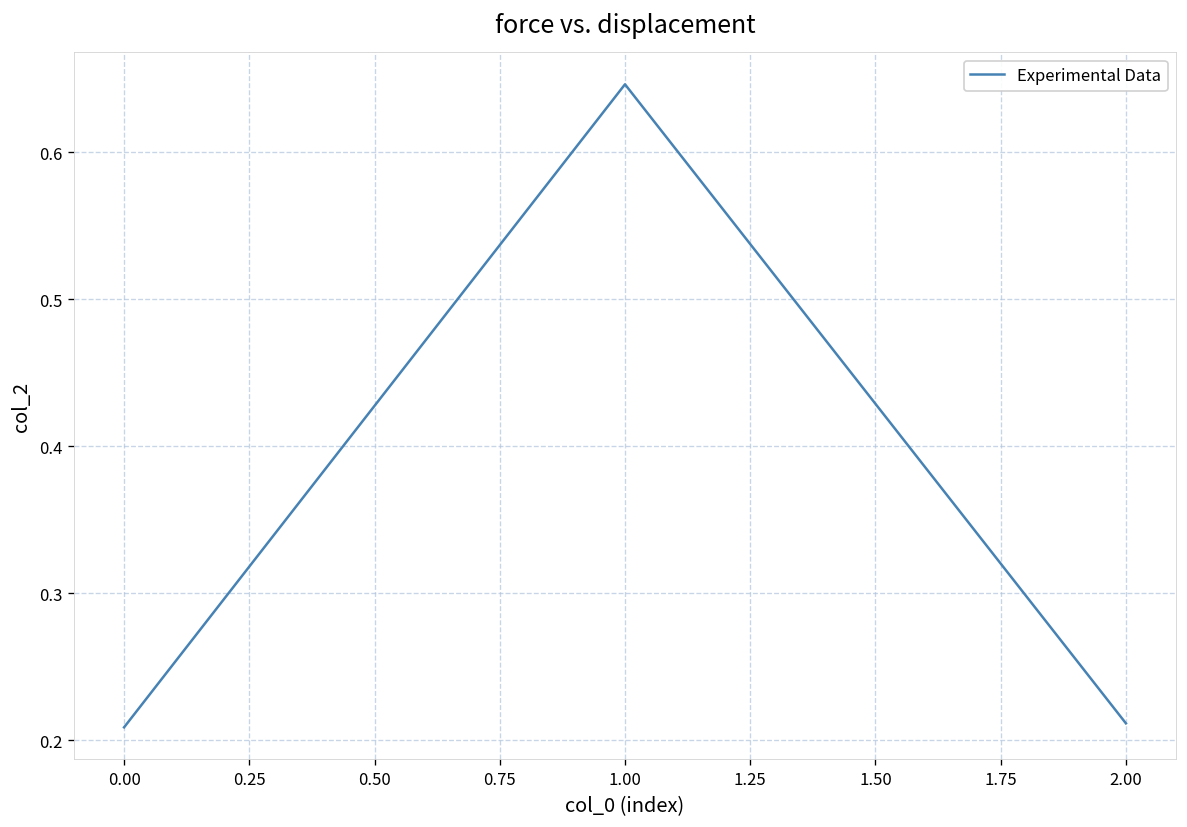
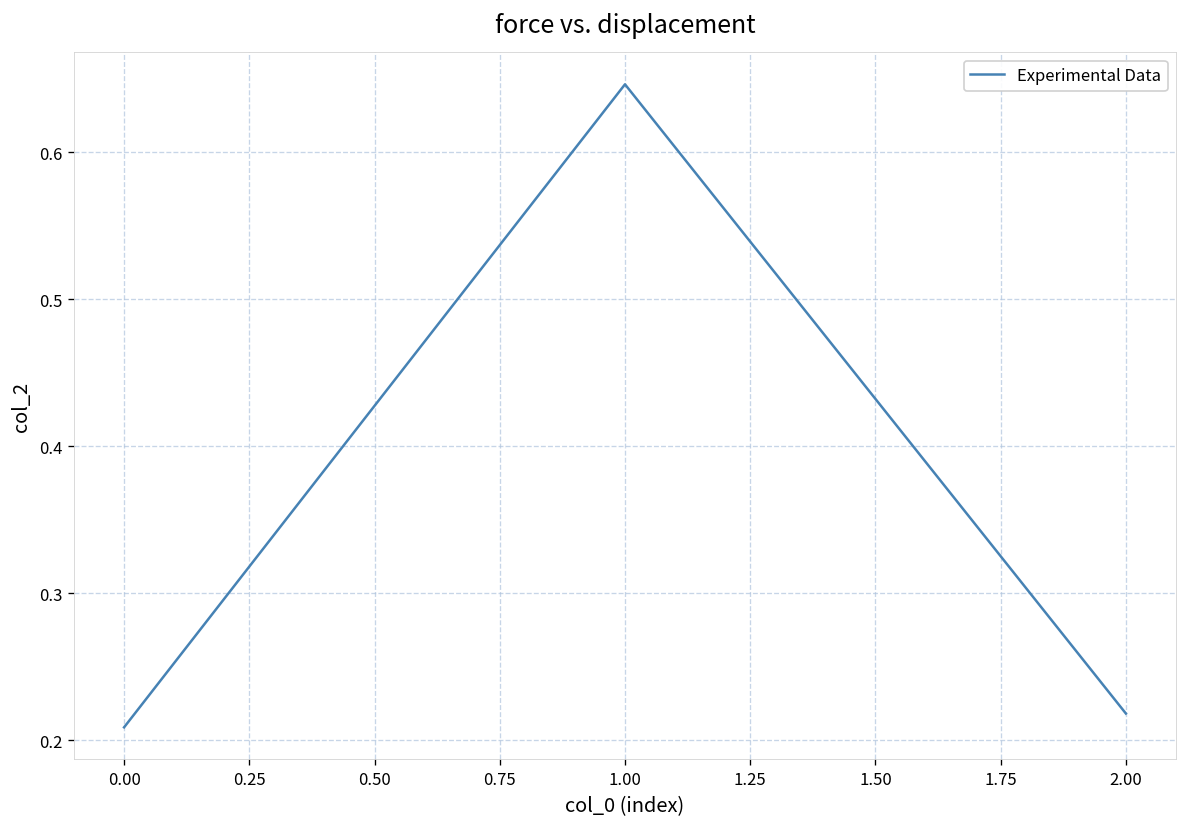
  {
    "0.00": 0.209,
    "1.00": 0.646,
-   "2.00": 0.212
+   "2.00": 0.218
  }
